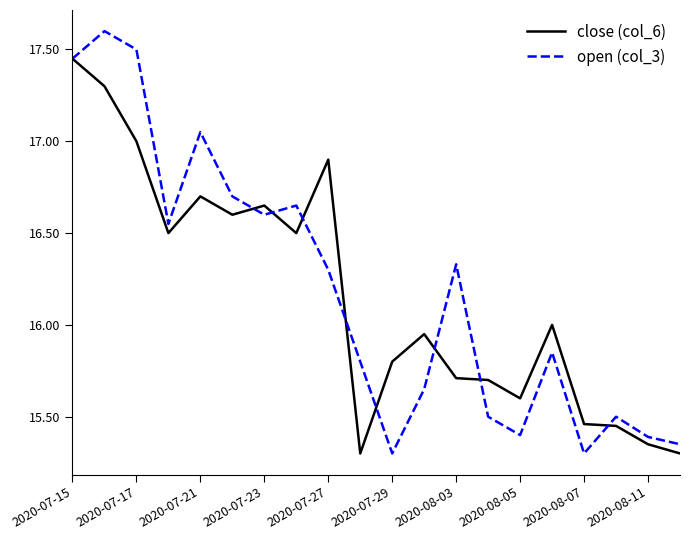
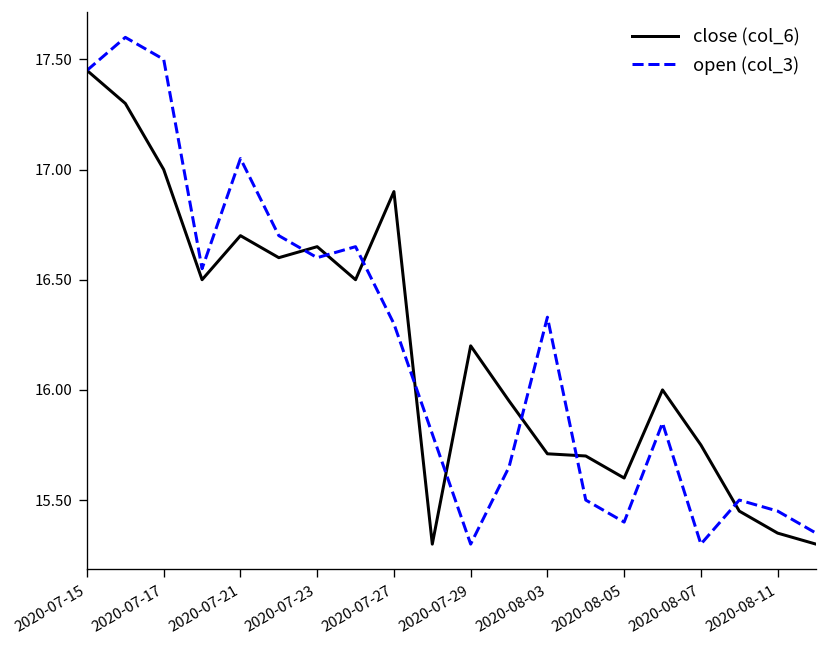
  {
    "close (col_6)": {
      "2020-07-17": 17.00,
      "2020-07-21": 16.70,
      "2020-07-23": 16.65,
      "2020-07-27": 16.90,
-     "2020-07-29": 15.8,
+     "2020-07-29": 16.2,
      "2020-08-03": 15.71,
      "2020-08-05": 15.60,
-     "2020-08-07": 15.46,
+     "2020-08-07": 15.75,
      "2020-08-11": 15.35
    },
    "open (col_3)": {
      "2020-07-17": 17.50,
      "2020-07-21": 17.05,
      "2020-07-23": 16.60,
      "2020-07-27": 16.30,
      "2020-07-29": 15.30,
      "2020-08-03": 16.33,
      "2020-08-05": 15.40,
      "2020-08-07": 15.30,
-     "2020-08-11": 15.39
+     "2020-08-11": 15.45
    }
  }
